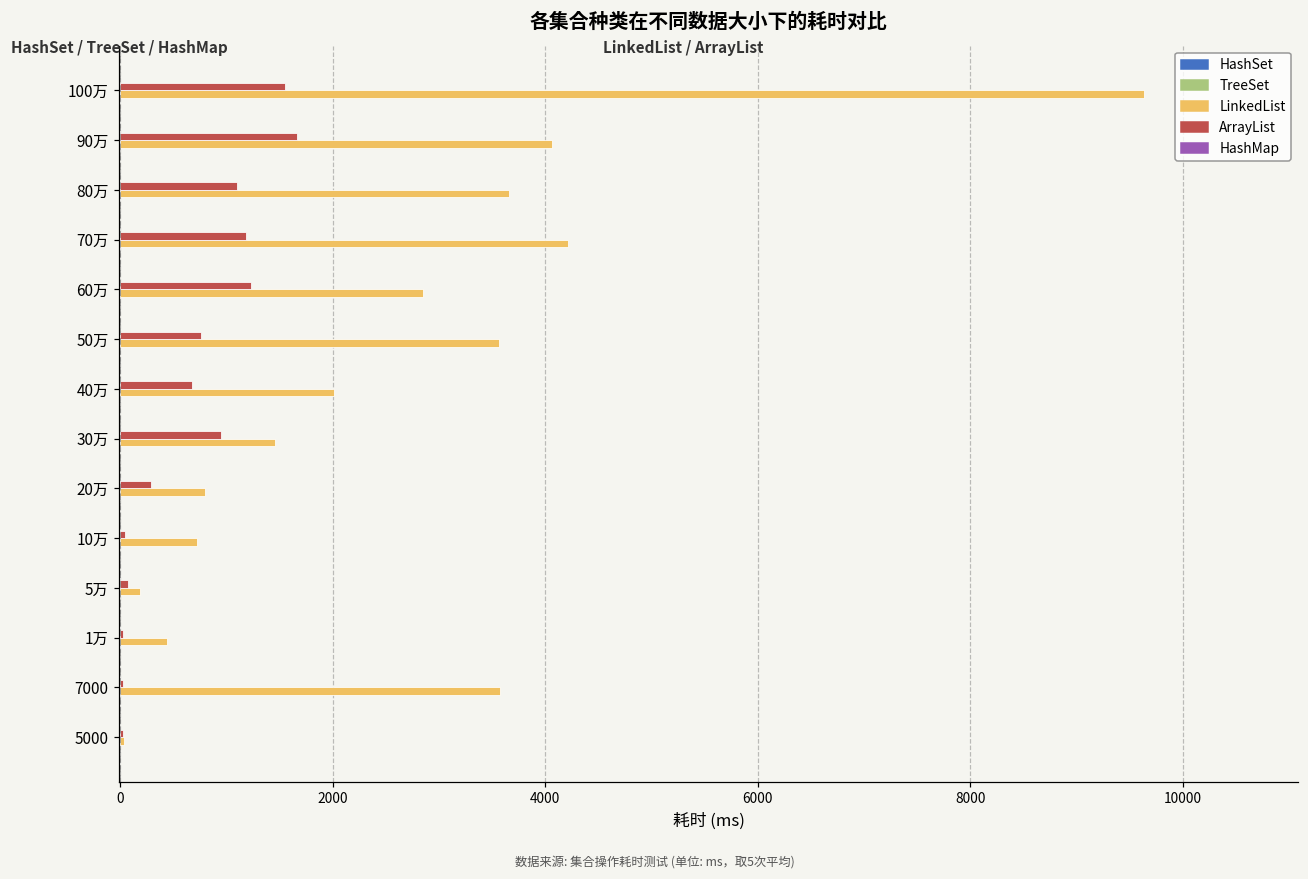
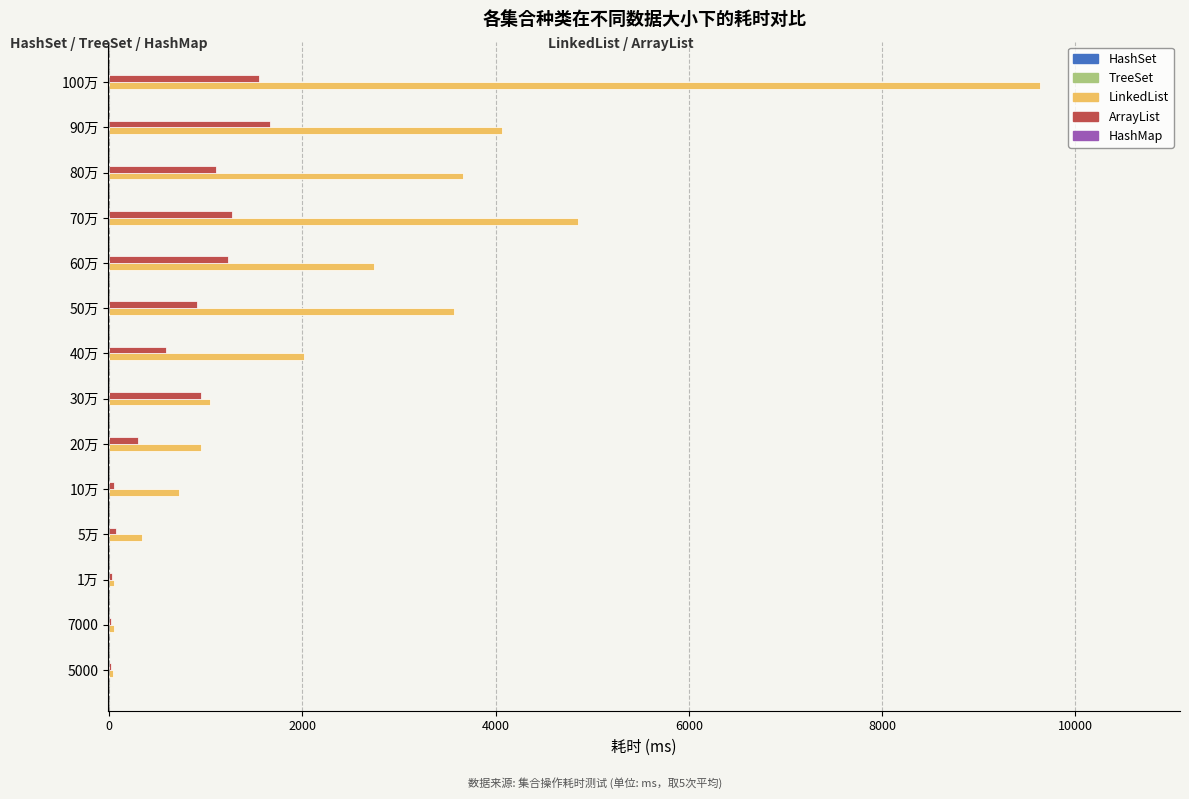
  {
    "LinkedList": {
      "100万": 9600,
      "90万": 4100,
      "80万": 3700,
-     "70万": 4200,
-     "60万": 2800,
+     "70万": 4900,
+     "60万": 2700,
      "50万": 3600,
      "40万": 2000,
-     "30万": 1500,
-     "20万": 800,
+     "30万": 1000,
+     "20万": 1000,
      "10万": 700,
-     "5万": 200,
-     "1万": 400,
-     "7000": 3600,
+     "5万": 300,
+     "1万": 100,
+     "7000": 0,
      "5000": 0
    },
    "ArrayList": {
      "100万": 1500,
      "90万": 1700,
      "80万": 1100,
-     "70万": 1200,
+     "70万": 1300,
      "60万": 1200,
-     "50万": 800,
-     "40万": 700,
+     "50万": 900,
+     "40万": 600,
      "30万": 1000,
      "20万": 300,
      "10万": 0,
      "5万": 100,
      "1万": 0
    }
  }
